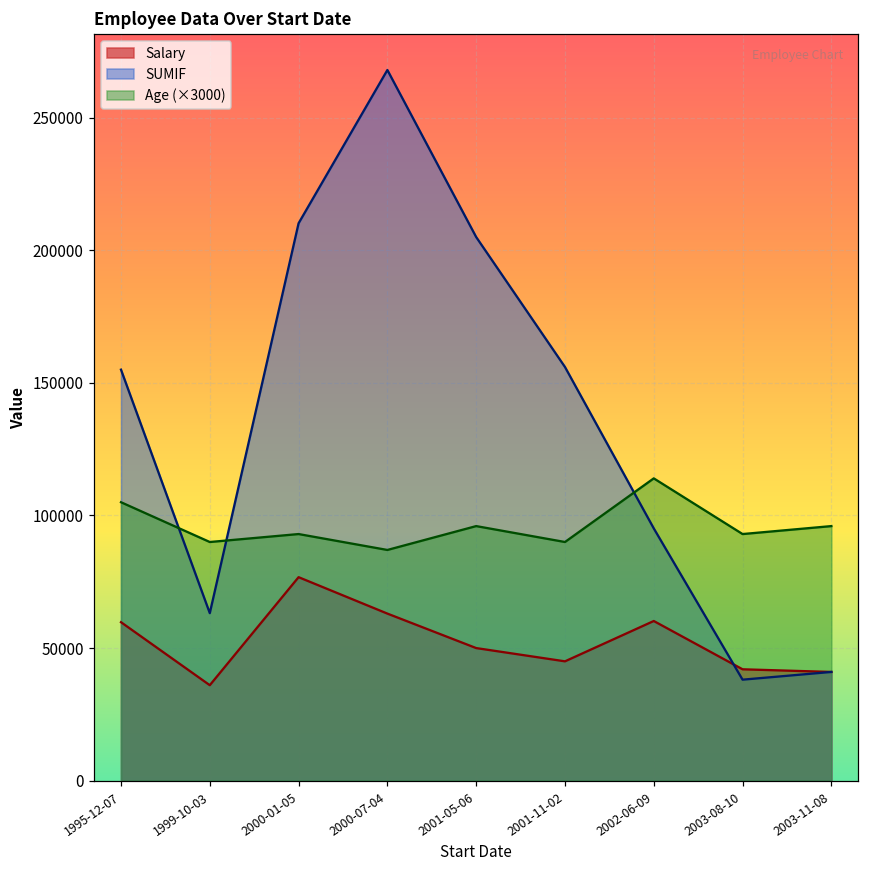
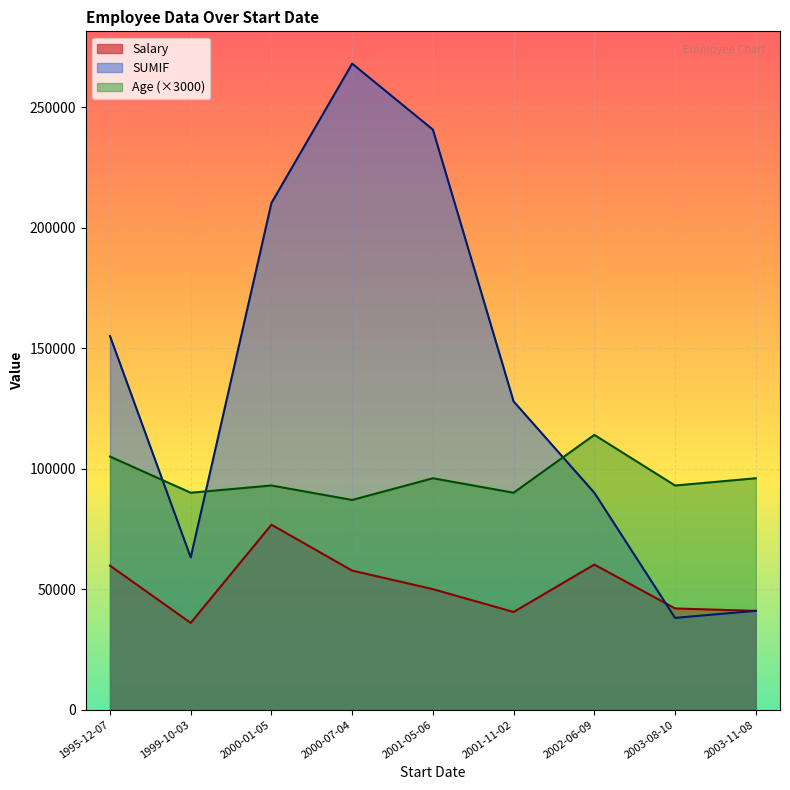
  {
    "Salary": {
      "1995-12-07": 60000,
      "1999-10-03": 36000,
      "2000-01-05": 77000,
-     "2000-07-04": 63000,
+     "2000-07-04": 58000,
      "2001-05-06": 50000,
-     "2001-11-02": 45000,
+     "2001-11-02": 41000,
      "2002-06-09": 60000,
      "2003-08-10": 42000
    },
    "SUMIF": {
      "1995-12-07": 155000,
      "1999-10-03": 63000,
      "2000-01-05": 210000,
      "2000-07-04": 268000,
-     "2001-05-06": 205000,
-     "2001-11-02": 156000,
-     "2002-06-09": 95000,
+     "2001-05-06": 241000,
+     "2001-11-02": 128000,
+     "2002-06-09": 90000,
      "2003-08-10": 38000
    },
    "Age (×3000)": {
      "1995-12-07": 105000,
      "1999-10-03": 90000,
      "2000-01-05": 93000,
      "2000-07-04": 87000,
      "2001-05-06": 96000,
      "2001-11-02": 90000,
      "2002-06-09": 114000,
      "2003-08-10": 93000,
      "2003-11-08": 96000
    }
  }
